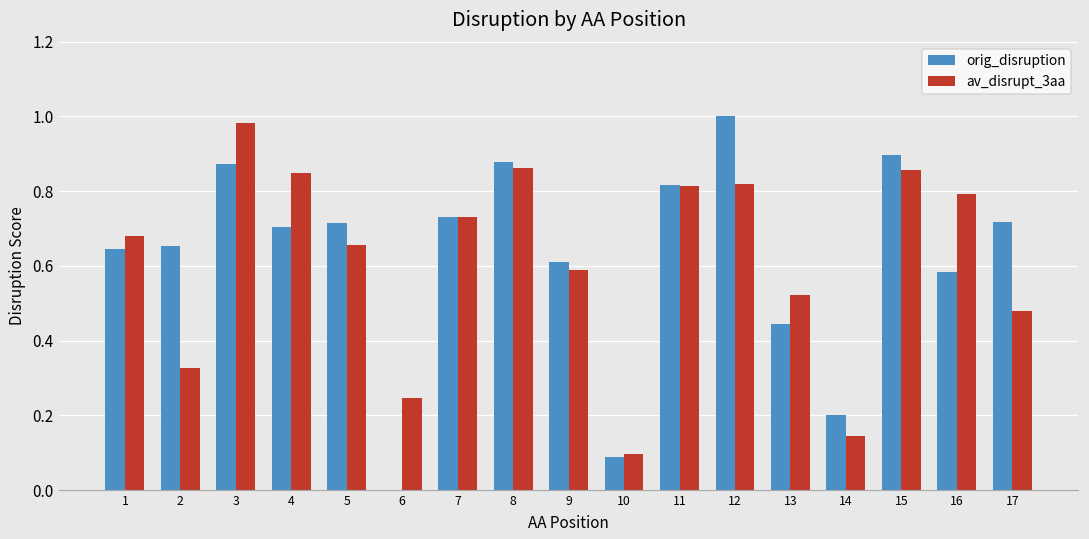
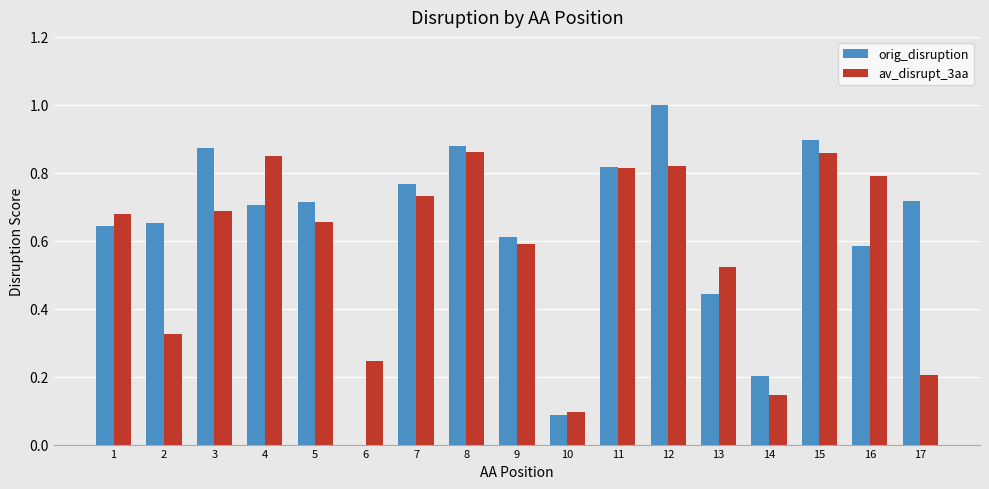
  {
    "orig_disruption": {
      "1": 0.64,
      "2": 0.65,
      "3": 0.87,
      "4": 0.70,
      "5": 0.71,
      "6": 0.00,
-     "7": 0.73,
+     "7": 0.77,
      "8": 0.88,
      "9": 0.61,
      "10": 0.09,
      "11": 0.82,
      "12": 1.00,
      "13": 0.44,
      "14": 0.20,
      "15": 0.90,
      "16": 0.58,
      "17": 0.72
    },
    "av_disrupt_3aa": {
      "1": 0.68,
      "2": 0.33,
-     "3": 0.98,
+     "3": 0.69,
      "4": 0.85,
      "5": 0.66,
      "6": 0.25,
      "7": 0.73,
      "8": 0.86,
      "9": 0.59,
      "10": 0.10,
      "11": 0.81,
      "12": 0.82,
      "13": 0.52,
      "14": 0.14,
      "15": 0.86,
      "16": 0.79,
-     "17": 0.48
+     "17": 0.20
    }
  }
